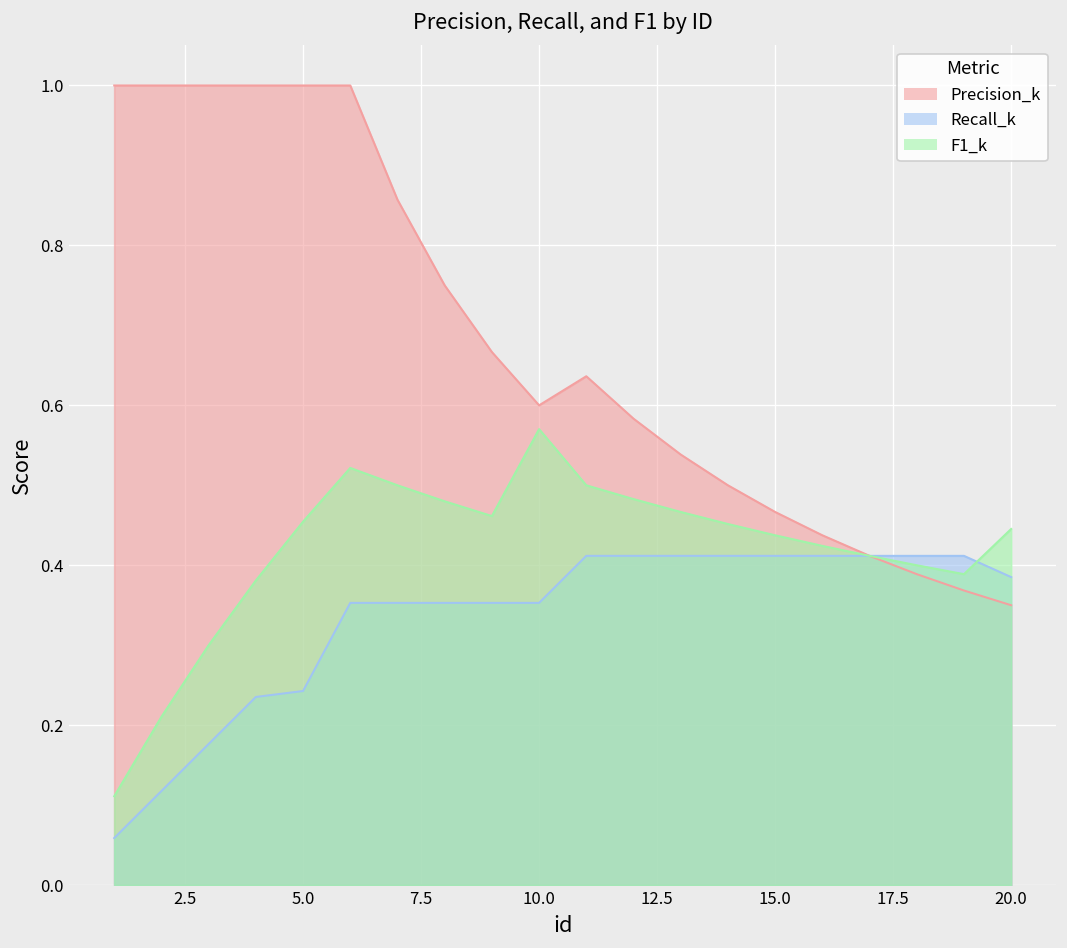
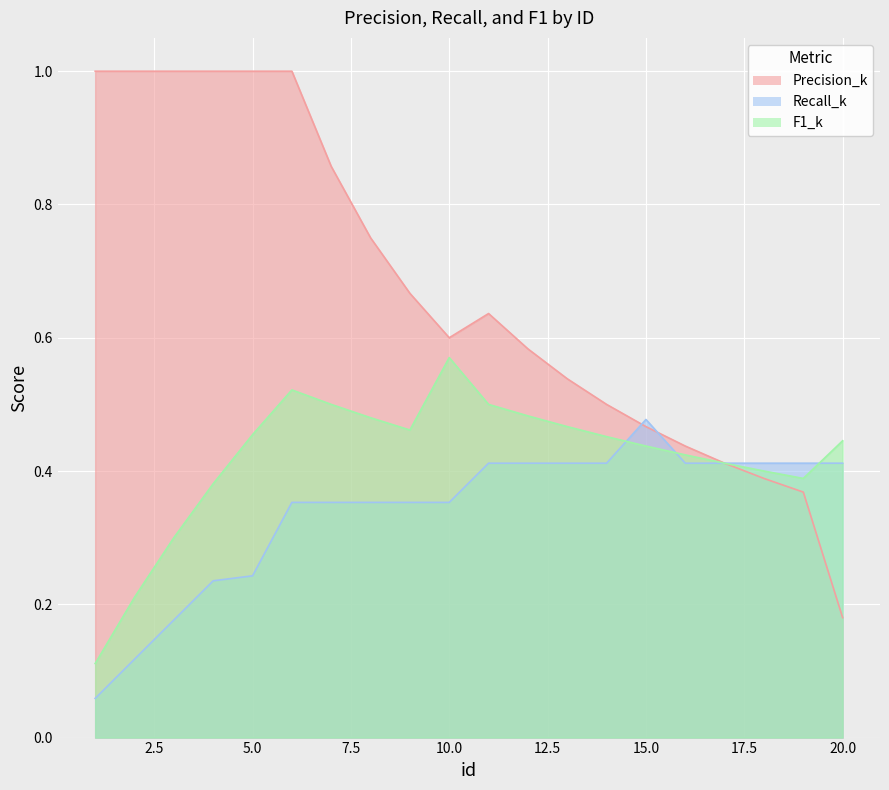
  {
    "Precision_k": {
      "5.0": 1.00,
      "10.0": 0.60,
      "15.0": 0.47,
-     "20.0": 0.35
+     "20.0": 0.18
    },
    "Recall_k": {
      "5.0": 0.24,
      "10.0": 0.35,
-     "15.0": 0.41,
-     "20.0": 0.39
+     "15.0": 0.48,
+     "20.0": 0.41
    },
    "F1_k": {
      "5.0": 0.45,
      "10.0": 0.57,
      "15.0": 0.44,
      "20.0": 0.45
    }
  }
